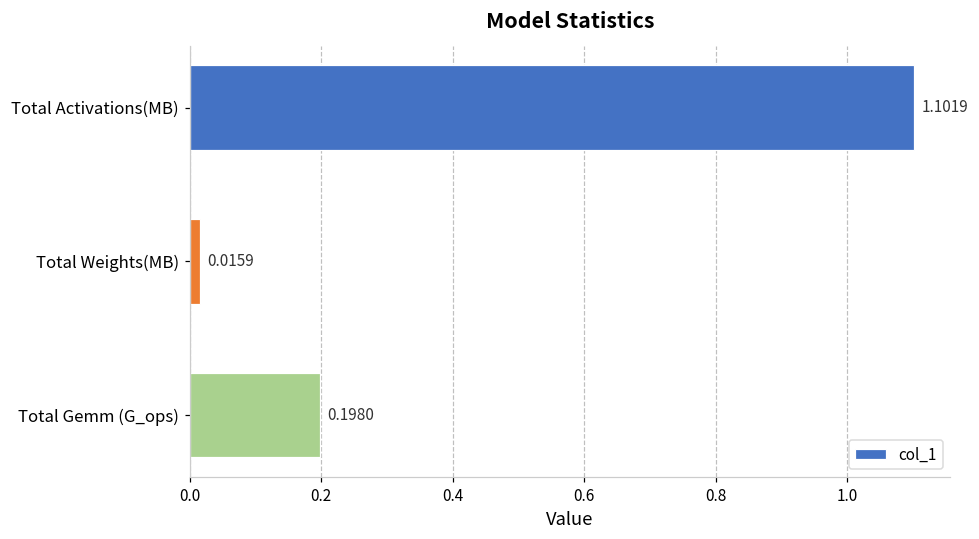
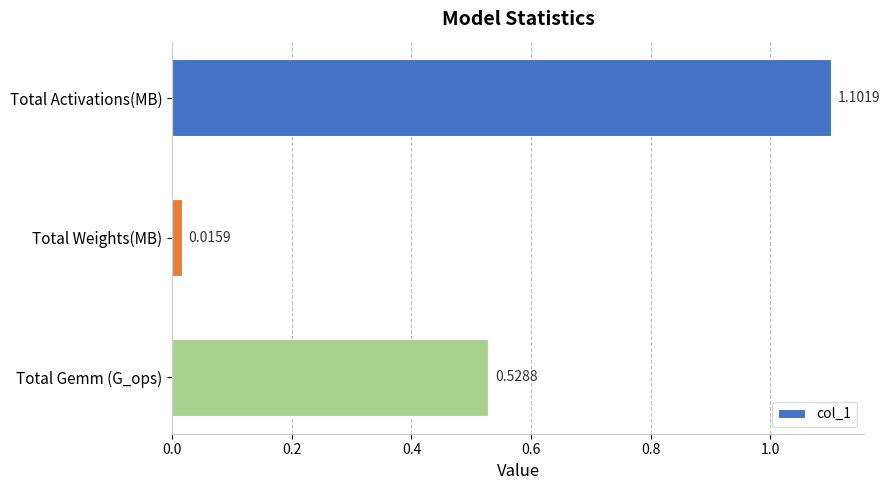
  {
    "Total Activations(MB)": 1.1019,
    "Total Weights(MB)": 0.0159,
-   "Total Gemm (G_ops)": 0.1980
+   "Total Gemm (G_ops)": 0.5288
  }
